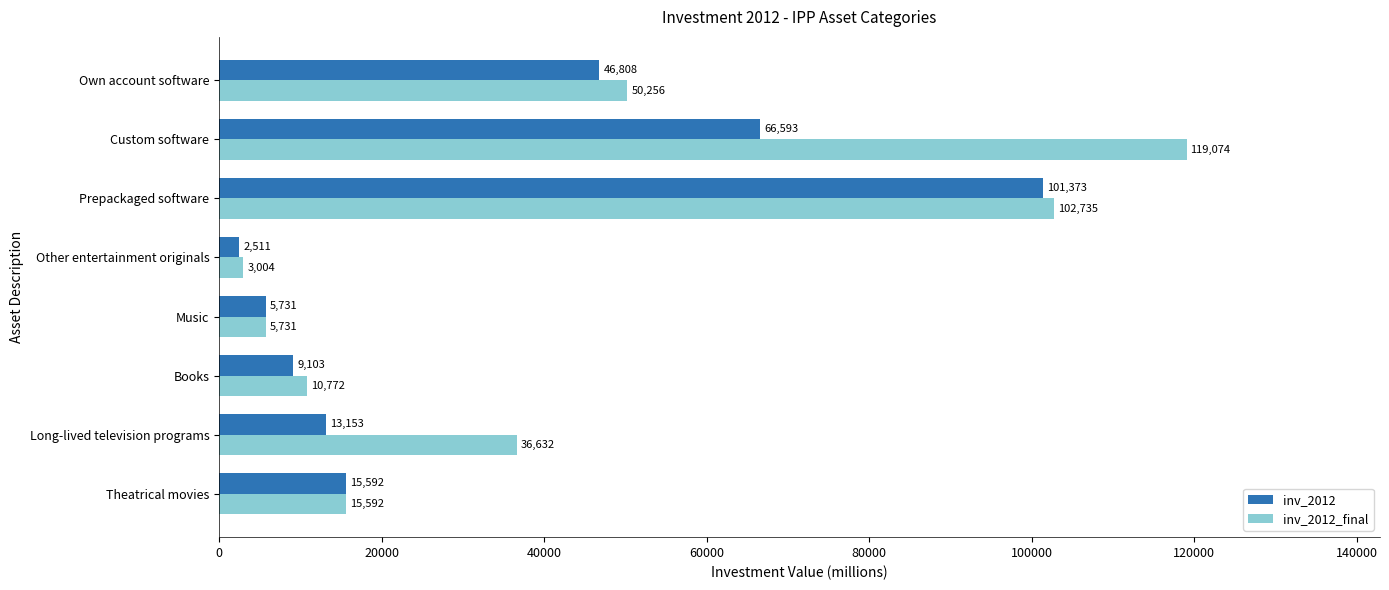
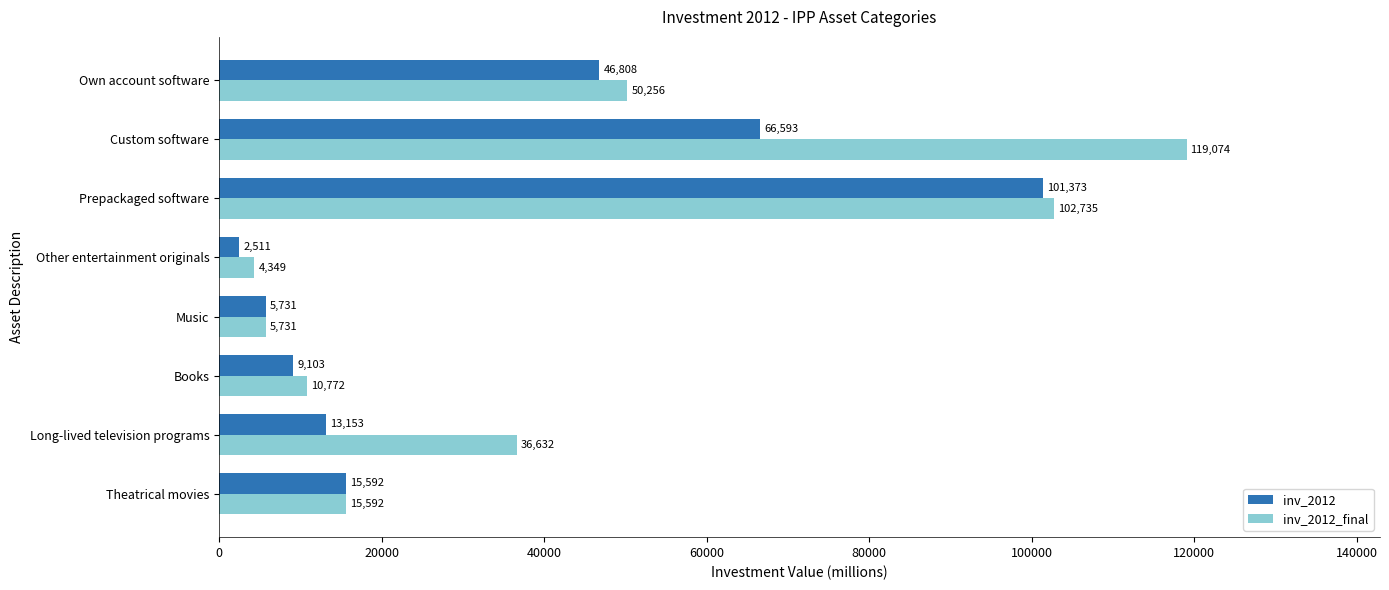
  {
    "inv_2012": {
      "Own account software": "46,808",
      "Custom software": "66,593",
      "Prepackaged software": "101,373",
      "Other entertainment originals": "2,511",
      "Music": "5,731",
      "Books": "9,103",
      "Long-lived television programs": "13,153",
      "Theatrical movies": "15,592"
    },
    "inv_2012_final": {
      "Own account software": "50,256",
      "Custom software": "119,074",
      "Prepackaged software": "102,735",
-     "Other entertainment originals": "3,004",
+     "Other entertainment originals": "4,349",
      "Music": "5,731",
      "Books": "10,772",
      "Long-lived television programs": "36,632",
      "Theatrical movies": "15,592"
    }
  }
